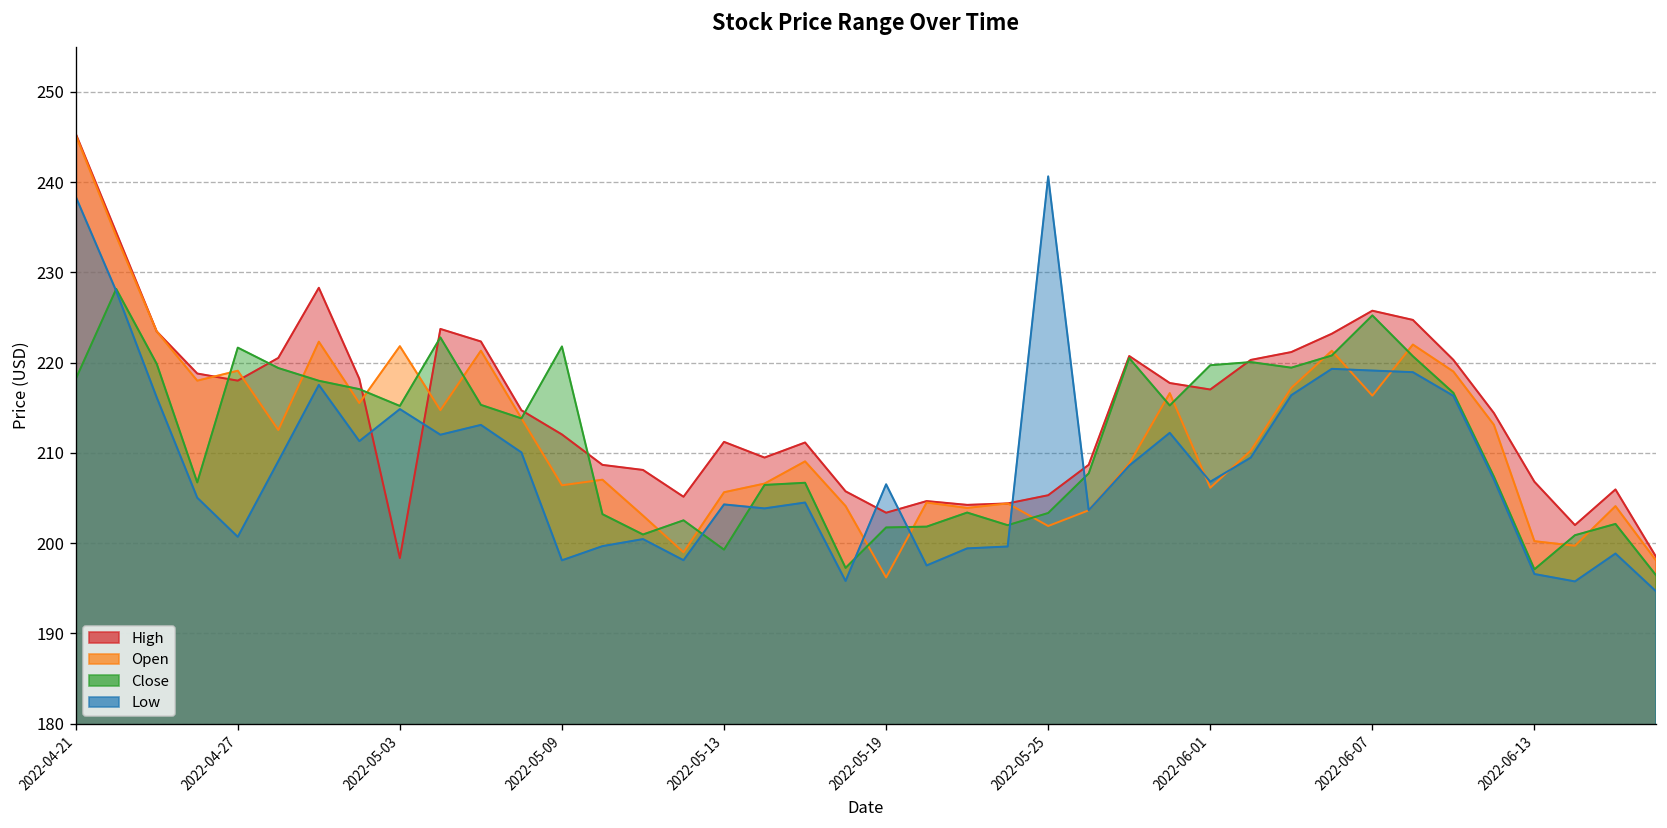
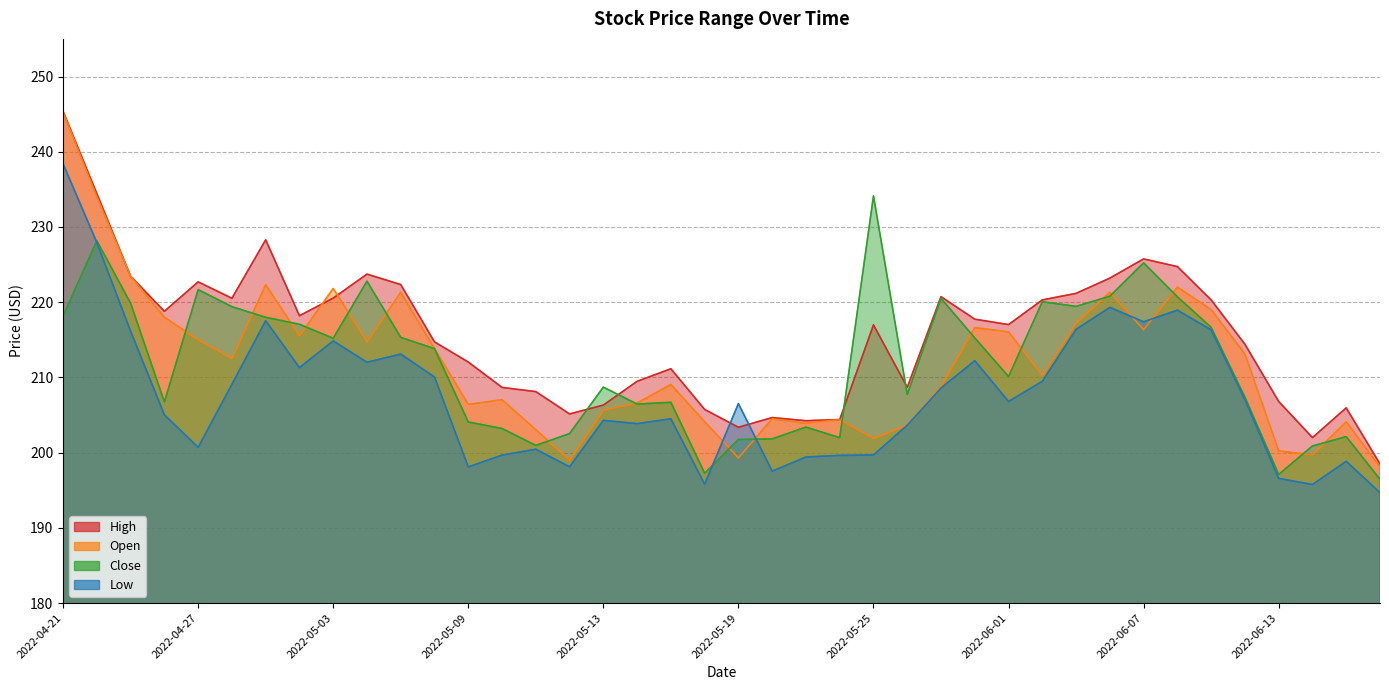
  {
    "High": {
-     "2022-04-27": 218,
-     "2022-05-03": 198,
+     "2022-04-27": 223,
+     "2022-05-03": 221,
      "2022-05-09": 212,
-     "2022-05-13": 211,
+     "2022-05-13": 206,
      "2022-05-19": 203,
-     "2022-05-25": 205,
+     "2022-05-25": 217,
      "2022-06-01": 217,
      "2022-06-07": 226,
      "2022-06-13": 207
    },
    "Open": {
-     "2022-04-27": 219,
+     "2022-04-27": 215,
      "2022-05-03": 222,
      "2022-05-09": 206,
      "2022-05-13": 206,
-     "2022-05-19": 196,
+     "2022-05-19": 199,
      "2022-05-25": 202,
-     "2022-06-01": 206,
+     "2022-06-01": 216,
      "2022-06-07": 216,
      "2022-06-13": 200
    },
    "Close": {
      "2022-04-21": 218,
      "2022-04-27": 222,
      "2022-05-03": 215,
-     "2022-05-09": 222,
-     "2022-05-13": 199,
+     "2022-05-09": 204,
+     "2022-05-13": 209,
      "2022-05-19": 202,
-     "2022-05-25": 203,
-     "2022-06-01": 220,
+     "2022-05-25": 234,
+     "2022-06-01": 210,
      "2022-06-07": 225,
      "2022-06-13": 197
    },
    "Low": {
      "2022-04-21": 238,
      "2022-04-27": 201,
      "2022-05-03": 215,
      "2022-05-09": 198,
      "2022-05-13": 204,
      "2022-05-19": 207,
-     "2022-05-25": 241,
+     "2022-05-25": 200,
      "2022-06-01": 207,
-     "2022-06-07": 219,
+     "2022-06-07": 217,
      "2022-06-13": 197
    }
  }
